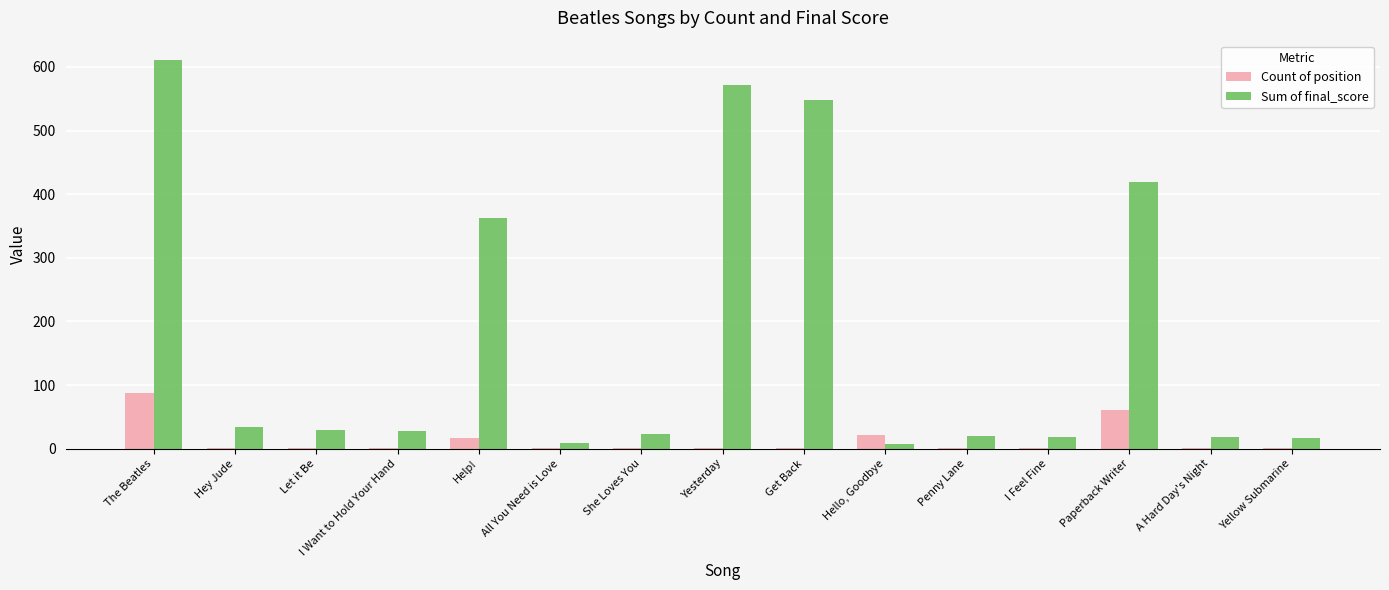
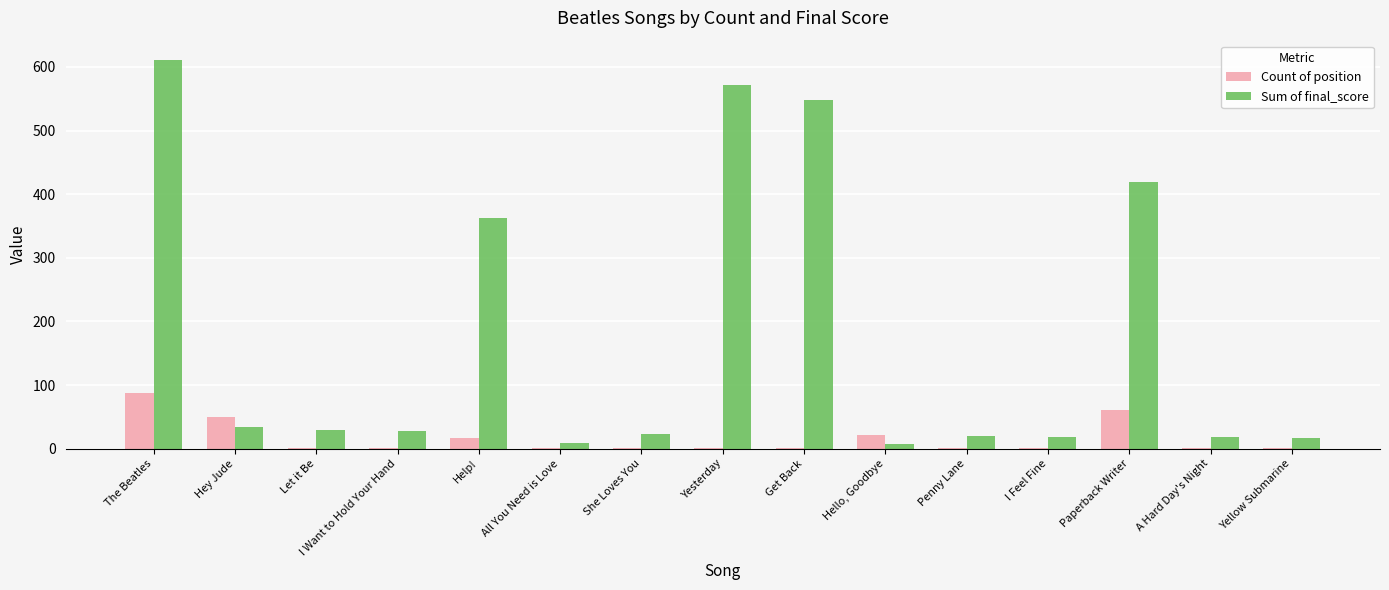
  {
    "Count of position": {
      "The Beatles": 90,
-     "Hey Jude": 0,
+     "Hey Jude": 50,
      "Help!": 20,
      "Hello, Goodbye": 20,
      "Paperback Writer": 60
    },
    "Sum of final_score": {
      "The Beatles": 610,
      "Hey Jude": 30,
      "Let it Be": 30,
      "I Want to Hold Your Hand": 30,
      "Help!": 360,
      "All You Need is Love": 10,
      "She Loves You": 20,
      "Yesterday": 570,
      "Get Back": 550,
      "Hello, Goodbye": 10,
      "Penny Lane": 20,
      "I Feel Fine": 20,
      "Paperback Writer": 420,
      "A Hard Day's Night": 20,
      "Yellow Submarine": 20
    }
  }
